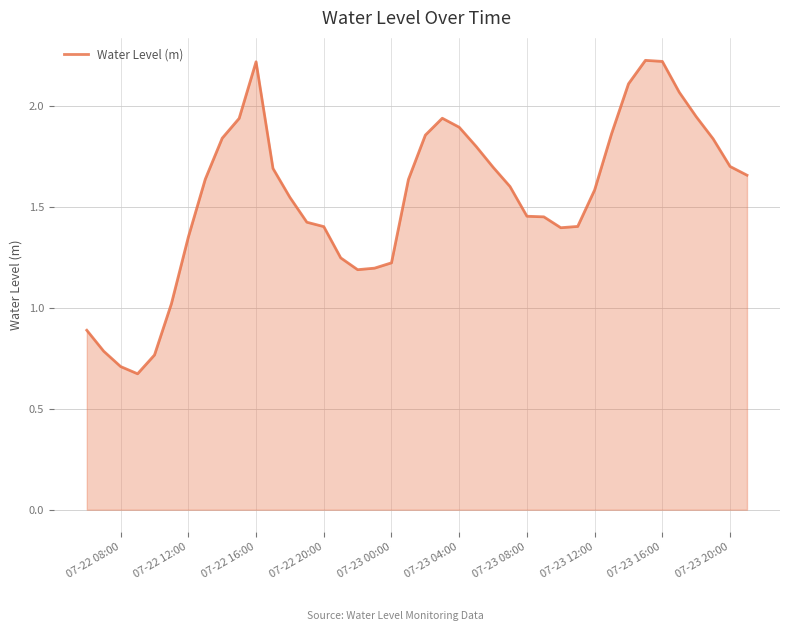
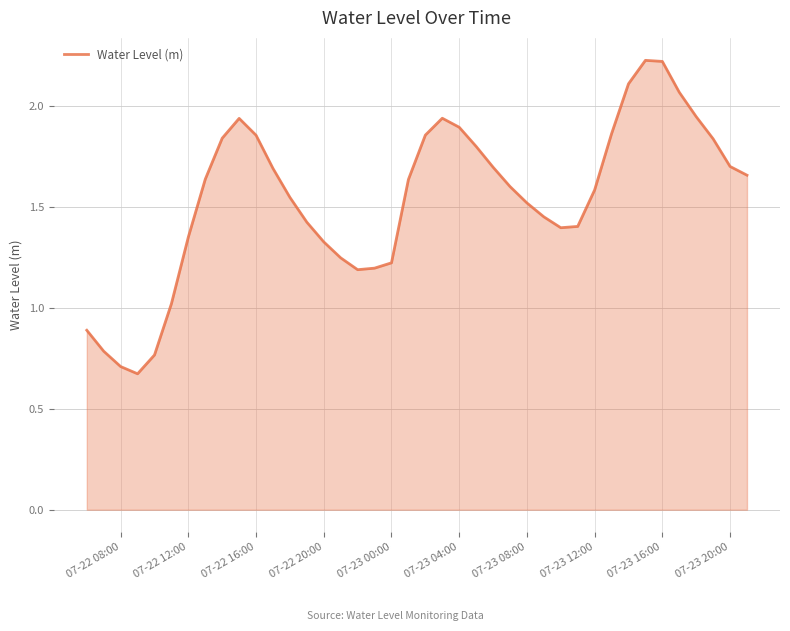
  {
    "07-22 08:00": 0.71,
    "07-22 12:00": 1.35,
-   "07-22 16:00": 2.22,
-   "07-22 20:00": 1.40,
+   "07-22 16:00": 1.85,
+   "07-22 20:00": 1.33,
    "07-23 00:00": 1.22,
    "07-23 04:00": 1.89,
-   "07-23 08:00": 1.45,
+   "07-23 08:00": 1.52,
    "07-23 12:00": 1.58,
    "07-23 16:00": 2.22,
    "07-23 20:00": 1.70
  }
